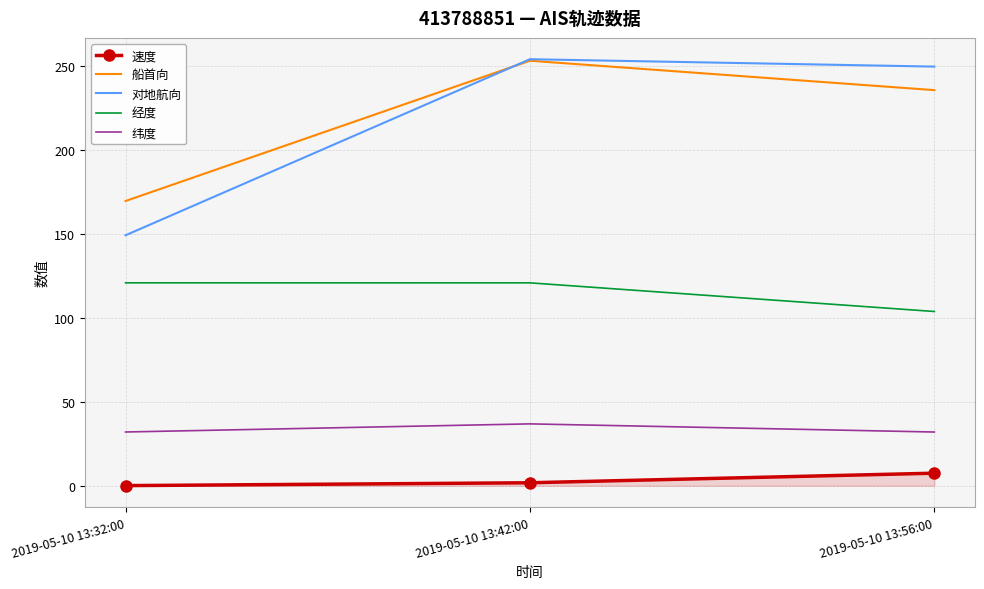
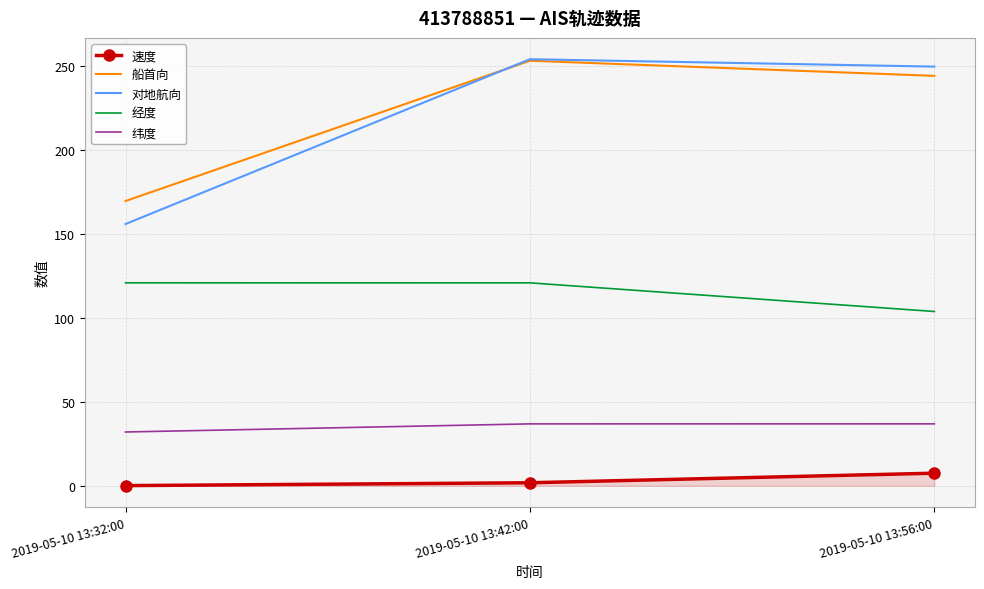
  {
    "速度": {
      "2019-05-10 13:32:00": 0,
      "2019-05-10 13:42:00": 2,
      "2019-05-10 13:56:00": 8
    },
    "船首向": {
      "2019-05-10 13:32:00": 170,
-     "2019-05-10 13:56:00": 236
+     "2019-05-10 13:56:00": 244
    },
    "对地航向": {
-     "2019-05-10 13:32:00": 149,
+     "2019-05-10 13:32:00": 156,
      "2019-05-10 13:56:00": 250
    },
    "经度": {
      "2019-05-10 13:32:00": 121,
      "2019-05-10 13:42:00": 121,
      "2019-05-10 13:56:00": 104
    },
    "纬度": {
      "2019-05-10 13:32:00": 32,
      "2019-05-10 13:42:00": 37,
-     "2019-05-10 13:56:00": 32
+     "2019-05-10 13:56:00": 37
    }
  }
